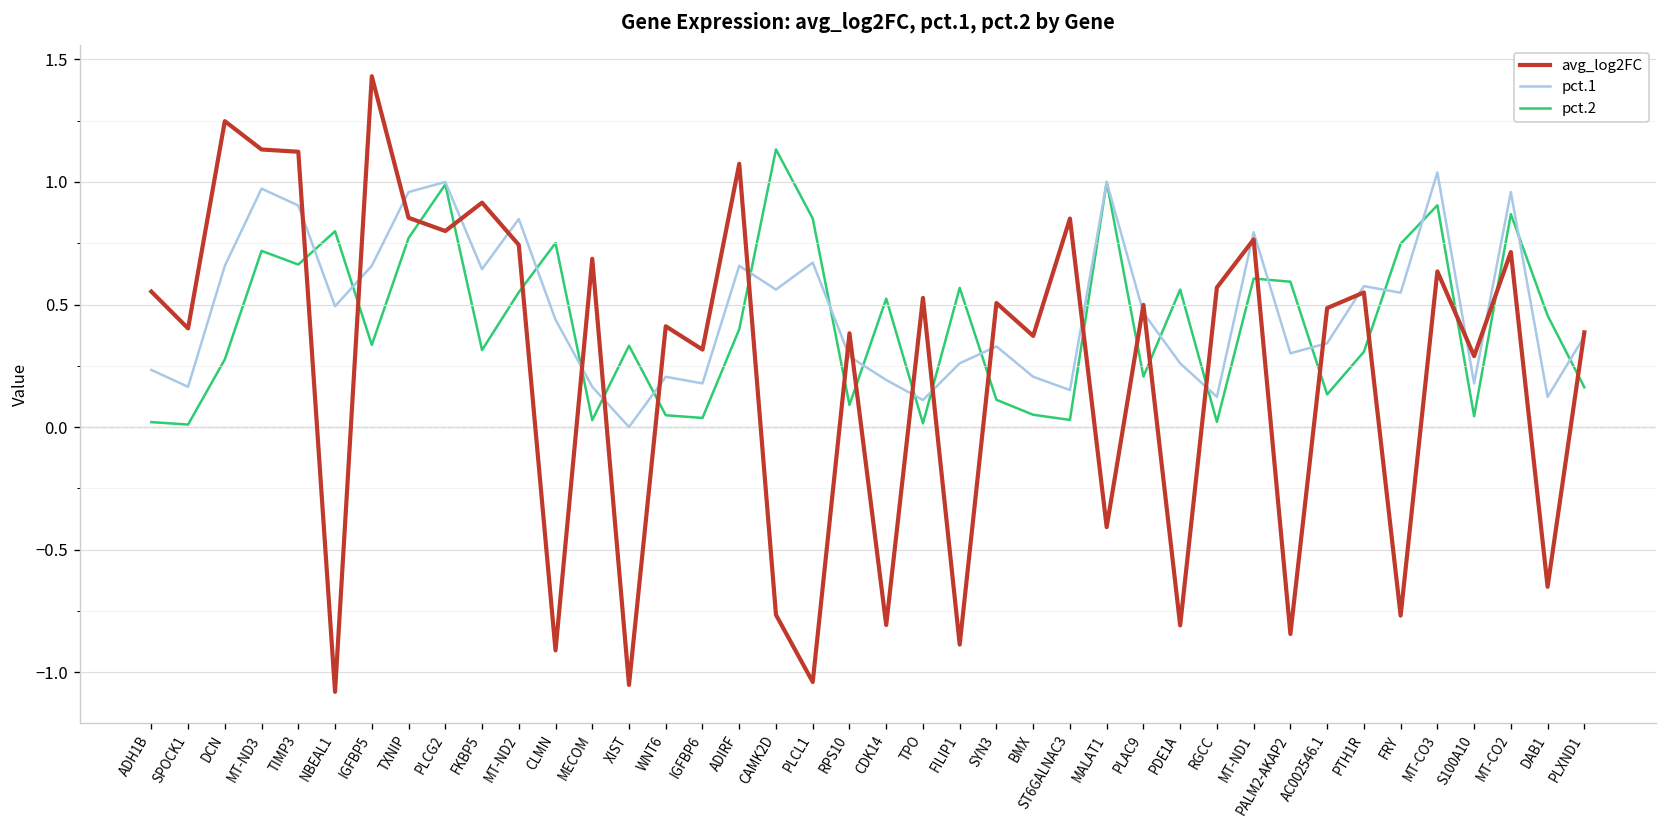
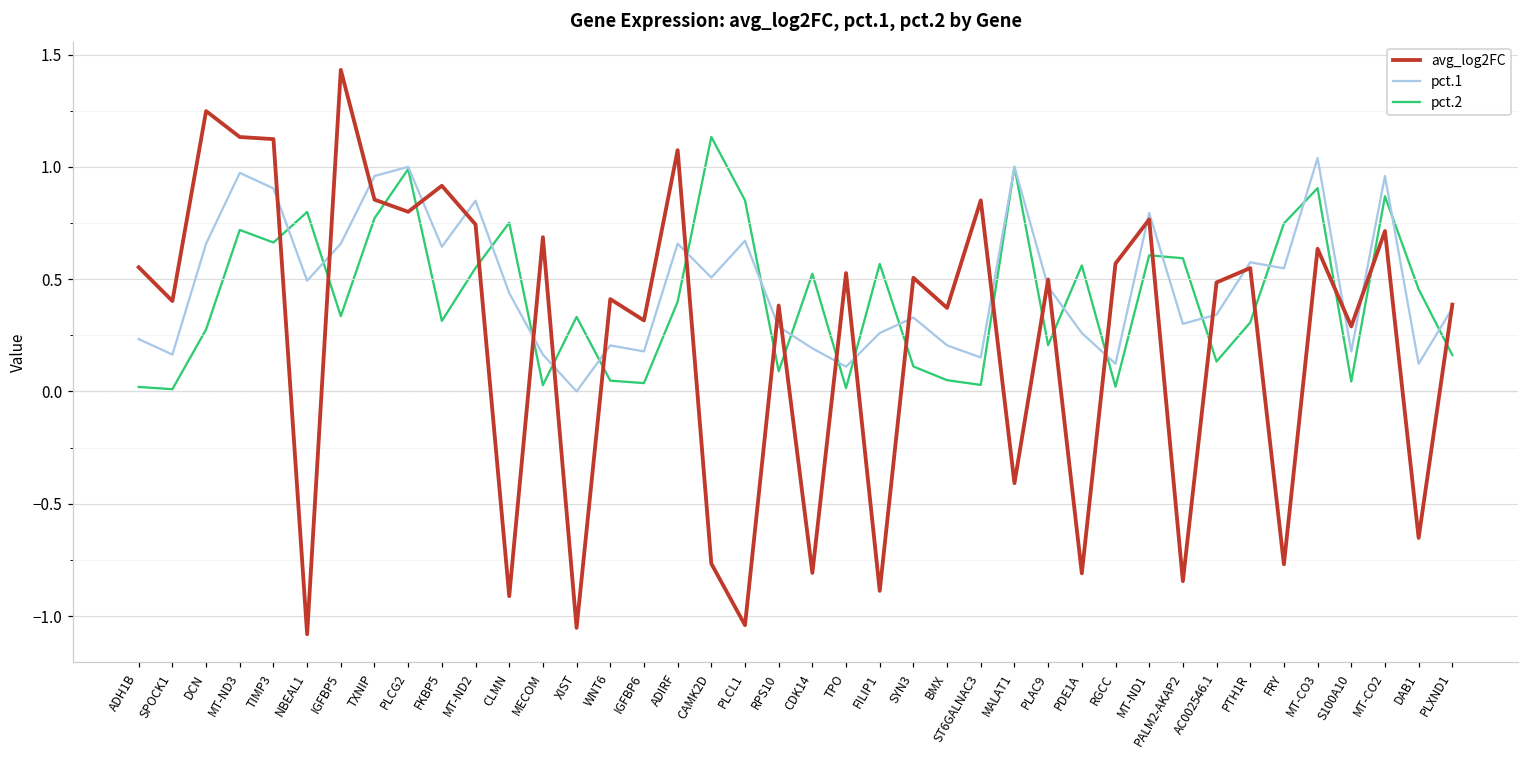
  {
    "avg_log2FC": {
      "ADH1B": 0.55,
      "SPOCK1": 0.40,
      "DCN": 1.25,
      "MT-ND3": 1.13,
      "TIMP3": 1.12,
      "NBEAL1": -1.08,
      "IGFBP5": 1.43,
      "TXNIP": 0.85,
      "PLCG2": 0.80,
      "FKBP5": 0.92,
      "MT-ND2": 0.74,
      "CLMN": -0.91,
      "MECOM": 0.69,
      "XIST": -1.05,
      "WNT6": 0.41,
      "IGFBP6": 0.32,
      "ADIRF": 1.07,
      "CAMK2D": -0.77,
      "PLCL1": -1.04,
      "RPS10": 0.38,
      "CDK14": -0.81,
      "TPO": 0.53,
      "FILIP1": -0.89,
      "SYN3": 0.51,
      "BMX": 0.37,
      "ST6GALNAC3": 0.85,
      "MALAT1": -0.41,
      "PLAC9": 0.50,
      "PDE1A": -0.81,
      "RGCC": 0.57,
      "MT-ND1": 0.77,
      "PALM2-AKAP2": -0.84,
      "AC002546.1": 0.49,
      "PTH1R": 0.55,
      "FRY": -0.77,
      "MT-CO3": 0.64,
      "S100A10": 0.29,
      "MT-CO2": 0.71,
      "DAB1": -0.65,
      "PLXND1": 0.39
    },
    "pct.1": {
      "ADH1B": 0.23,
      "SPOCK1": 0.16,
      "DCN": 0.66,
      "MT-ND3": 0.97,
      "TIMP3": 0.90,
      "NBEAL1": 0.49,
      "IGFBP5": 0.66,
      "TXNIP": 0.96,
      "FKBP5": 0.64,
      "MT-ND2": 0.85,
      "CLMN": 0.44,
      "MECOM": 0.16,
      "XIST": 0.00,
      "WNT6": 0.21,
      "IGFBP6": 0.18,
      "ADIRF": 0.66,
-     "CAMK2D": 0.56,
+     "CAMK2D": 0.51,
      "PLCL1": 0.67,
      "RPS10": 0.29,
      "CDK14": 0.19,
      "TPO": 0.11,
      "FILIP1": 0.26,
      "SYN3": 0.33,
      "BMX": 0.21,
      "ST6GALNAC3": 0.15,
      "PLAC9": 0.47,
      "PDE1A": 0.26,
      "RGCC": 0.12,
      "MT-ND1": 0.80,
      "PALM2-AKAP2": 0.30,
      "AC002546.1": 0.34,
      "PTH1R": 0.58,
      "FRY": 0.55,
      "MT-CO3": 1.04,
      "S100A10": 0.18,
      "MT-CO2": 0.96,
      "DAB1": 0.12,
      "PLXND1": 0.37
    },
    "pct.2": {
      "ADH1B": 0.02,
      "SPOCK1": 0.01,
      "DCN": 0.28,
      "MT-ND3": 0.72,
      "TIMP3": 0.66,
      "NBEAL1": 0.80,
      "IGFBP5": 0.34,
      "TXNIP": 0.77,
      "FKBP5": 0.31,
      "MT-ND2": 0.55,
      "CLMN": 0.75,
      "MECOM": 0.03,
      "XIST": 0.33,
      "WNT6": 0.05,
      "IGFBP6": 0.04,
      "ADIRF": 0.40,
      "CAMK2D": 1.13,
      "PLCL1": 0.85,
      "RPS10": 0.09,
      "CDK14": 0.52,
      "TPO": 0.02,
      "FILIP1": 0.57,
      "SYN3": 0.11,
      "BMX": 0.05,
      "ST6GALNAC3": 0.03,
      "PLAC9": 0.21,
      "PDE1A": 0.56,
      "RGCC": 0.02,
      "MT-ND1": 0.61,
      "PALM2-AKAP2": 0.59,
      "AC002546.1": 0.13,
      "PTH1R": 0.31,
      "FRY": 0.75,
      "MT-CO3": 0.91,
      "S100A10": 0.04,
      "MT-CO2": 0.87,
      "DAB1": 0.46,
      "PLXND1": 0.16
    }
  }
